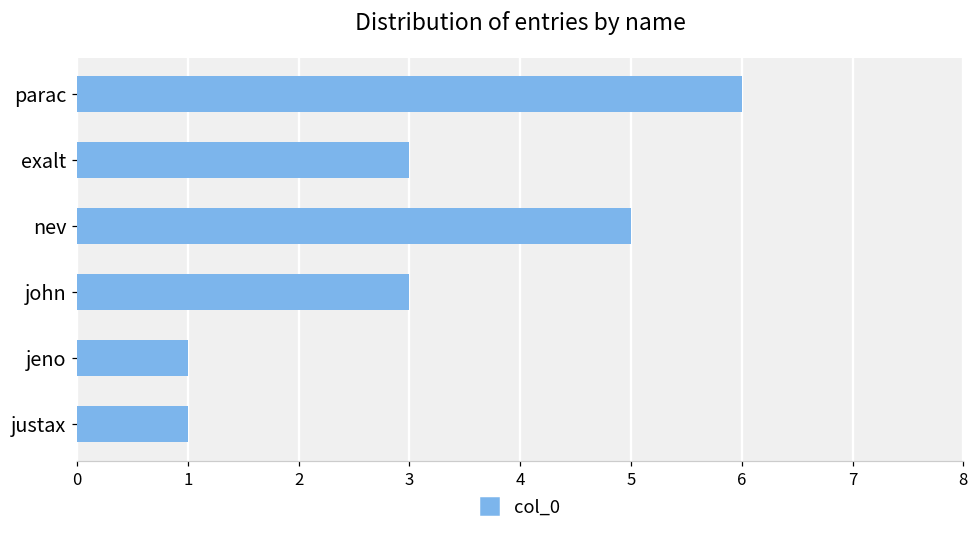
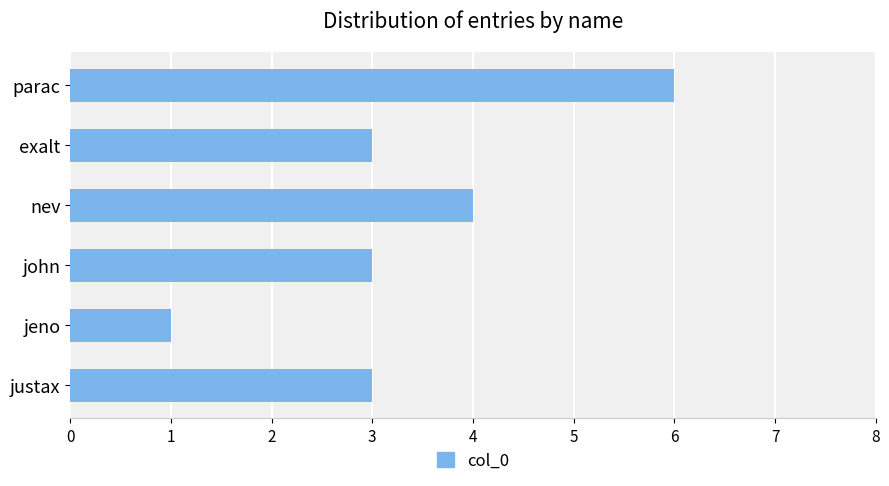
  {
    "parac": 6,
    "exalt": 3,
-   "nev": 5,
+   "nev": 4,
    "john": 3,
    "jeno": 1,
-   "justax": 1
+   "justax": 3
  }
